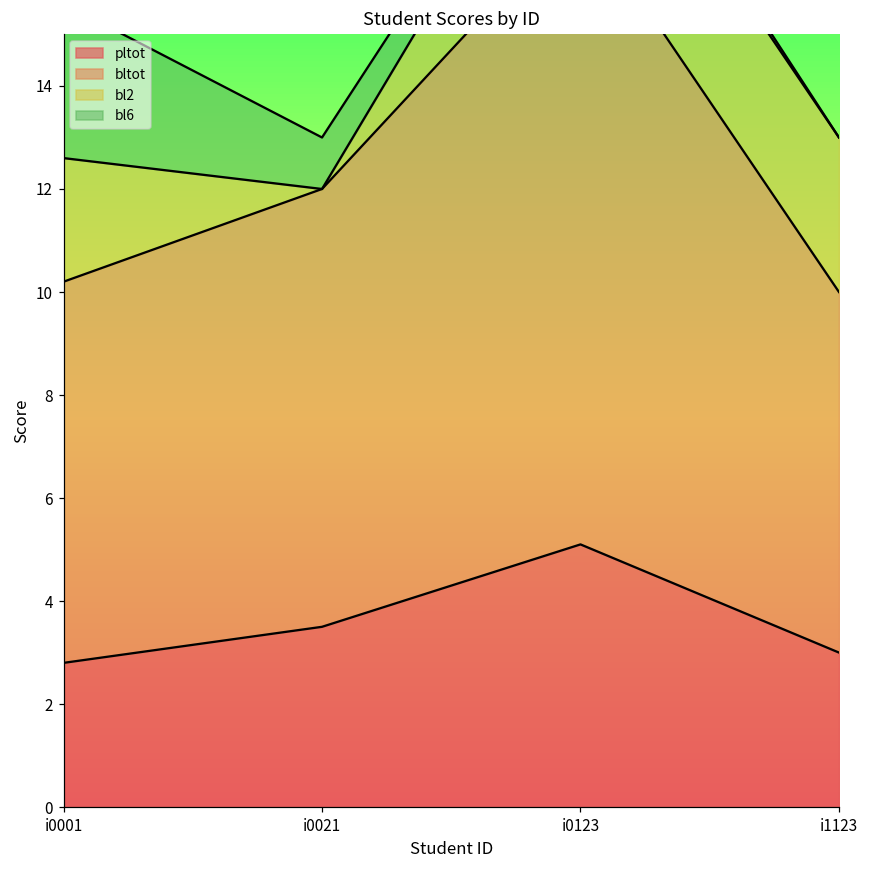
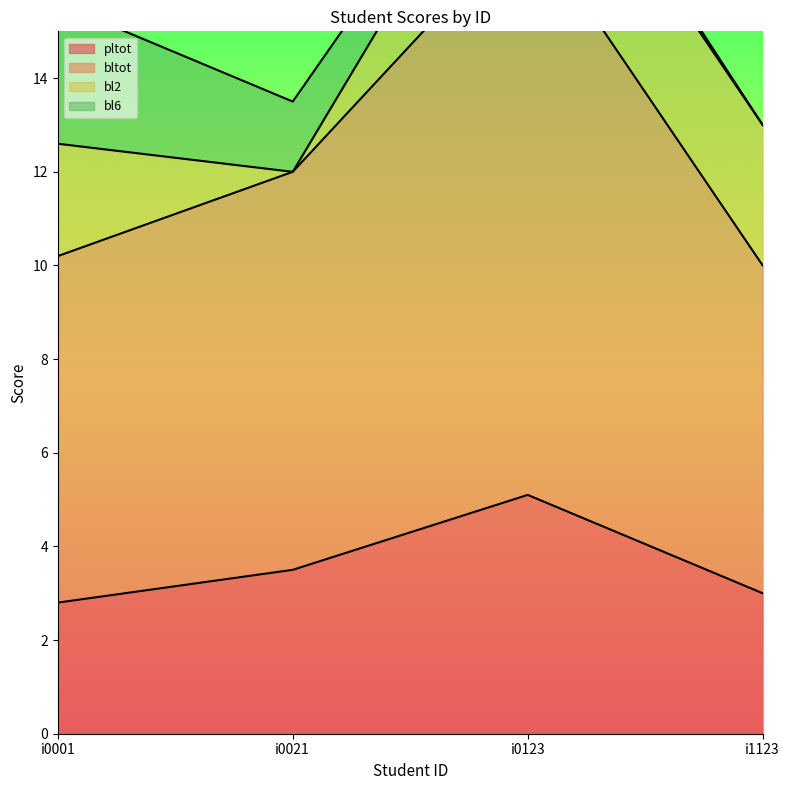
  {
    "bl2": {
      "i0001": 2.4
    },
    "bl6": {
-     "i0021": 1.0
+     "i0021": 1.5
    }
  }
